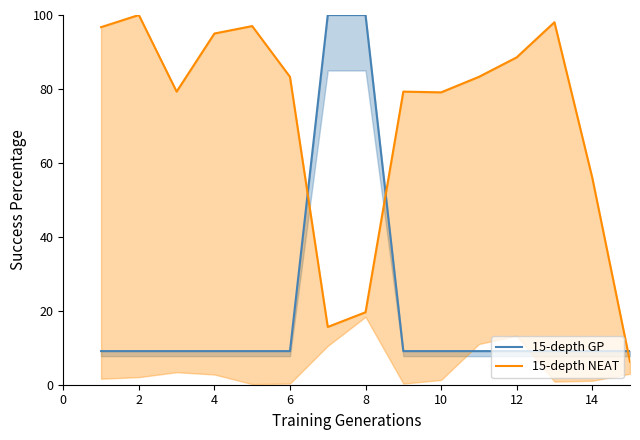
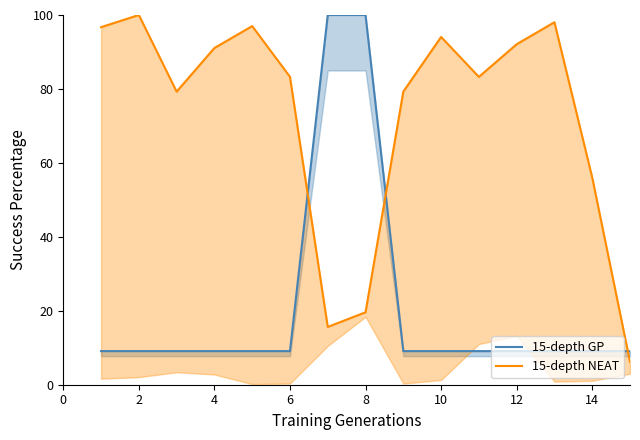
  {
    "15-depth GP": {
      "2": 9,
      "4": 9,
      "6": 9,
      "8": 100,
      "10": 9
    },
    "15-depth NEAT": {
      "2": 100,
-     "4": 95,
+     "4": 91,
      "6": 83,
      "8": 20,
-     "10": 79,
-     "12": 89,
+     "10": 94,
+     "12": 92,
      "14": 56
    }
  }
